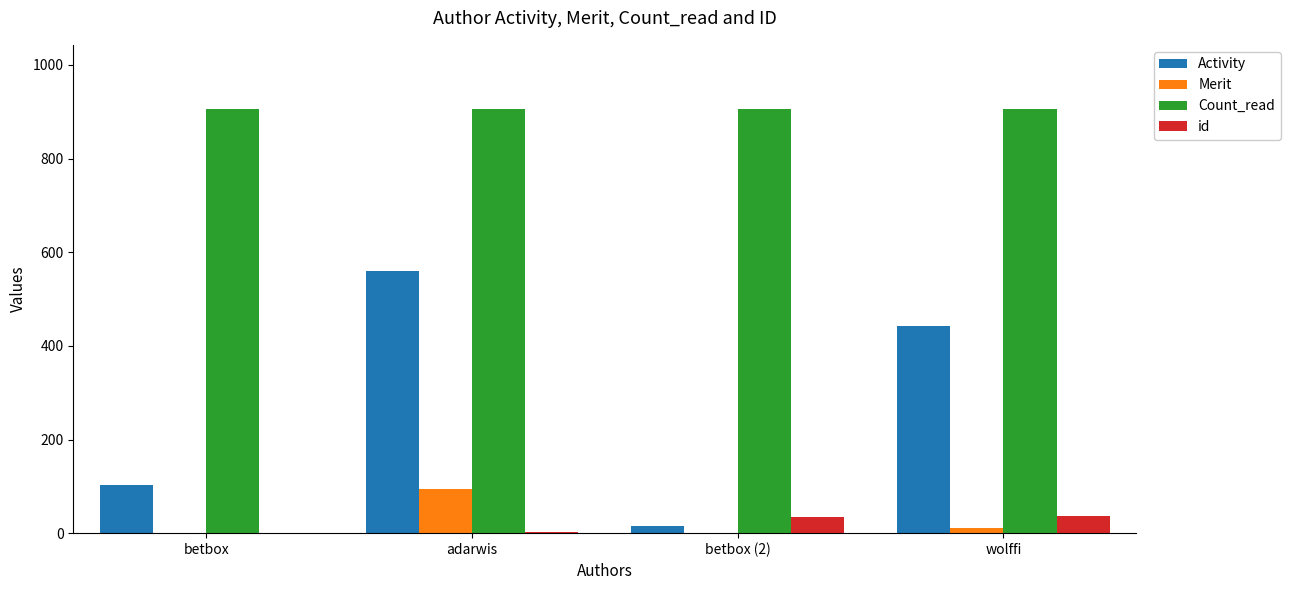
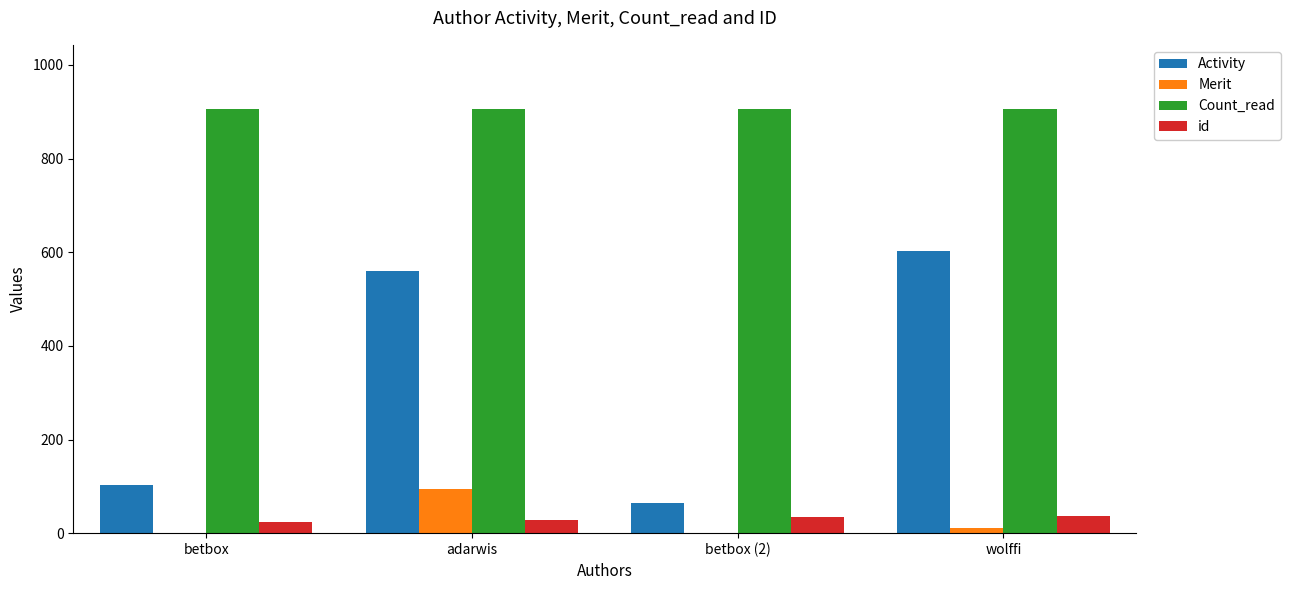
  {
    "Activity": {
      "betbox": 100,
      "adarwis": 560,
-     "betbox (2)": 20,
-     "wolffi": 440
+     "betbox (2)": 60,
+     "wolffi": 600
    },
    "Merit": {
      "betbox": 0,
      "adarwis": 90,
      "betbox (2)": 0,
      "wolffi": 10
    },
    "Count_read": {
      "betbox": 910,
      "adarwis": 910,
      "betbox (2)": 910,
      "wolffi": 910
    },
    "id": {
-     "betbox": 0,
-     "adarwis": 0,
+     "betbox": 20,
+     "adarwis": 30,
      "betbox (2)": 40,
      "wolffi": 40
    }
  }
